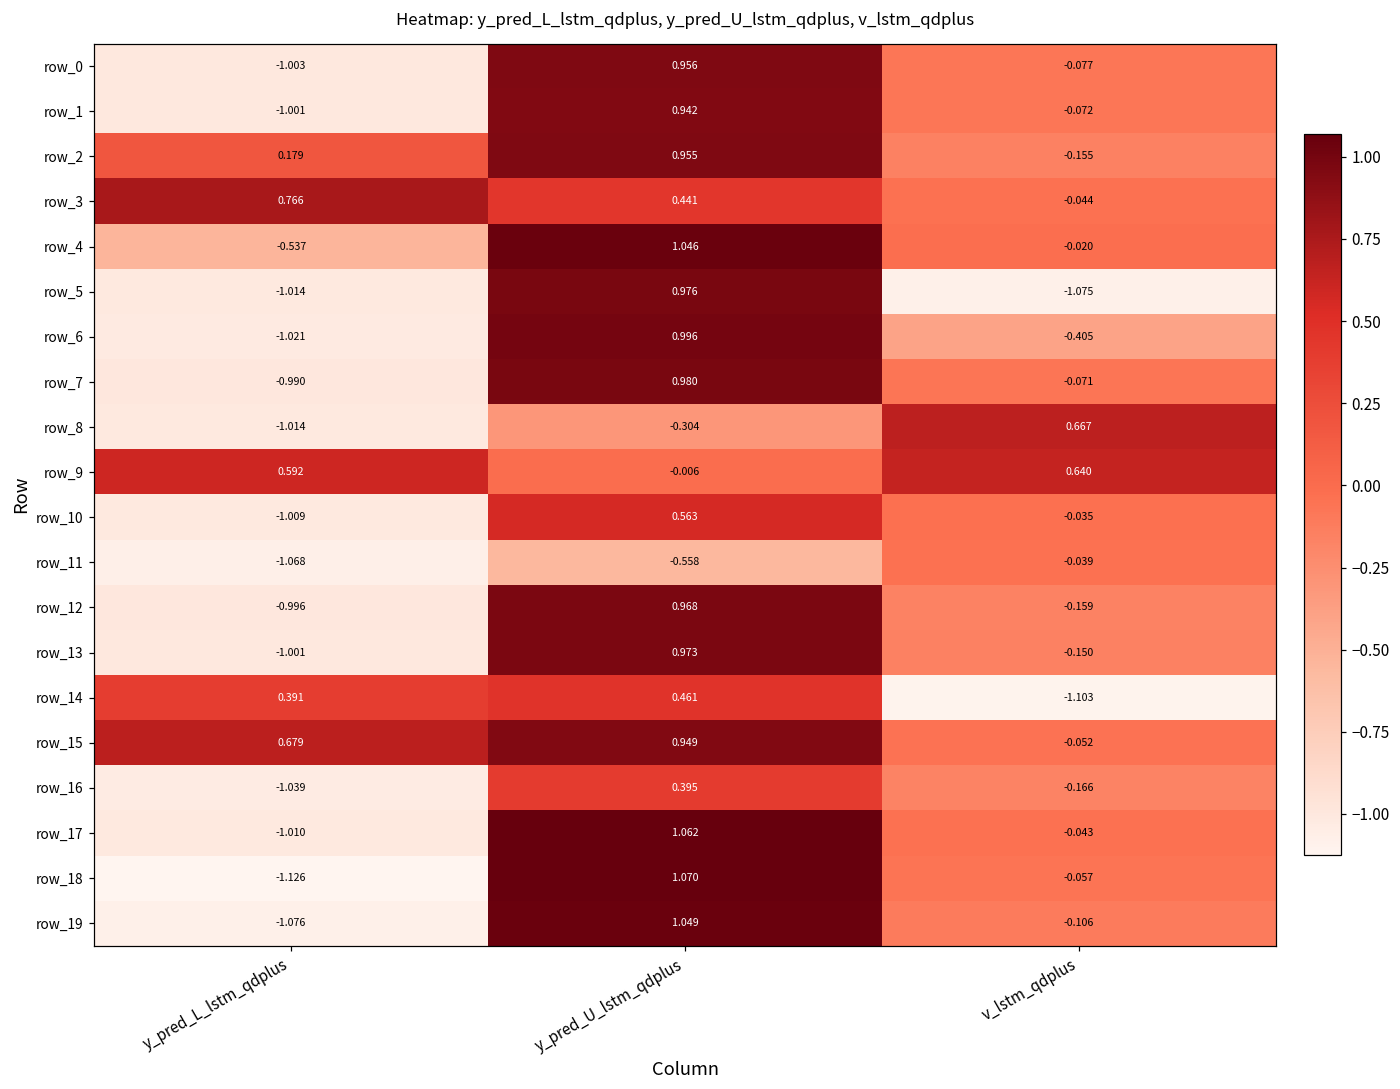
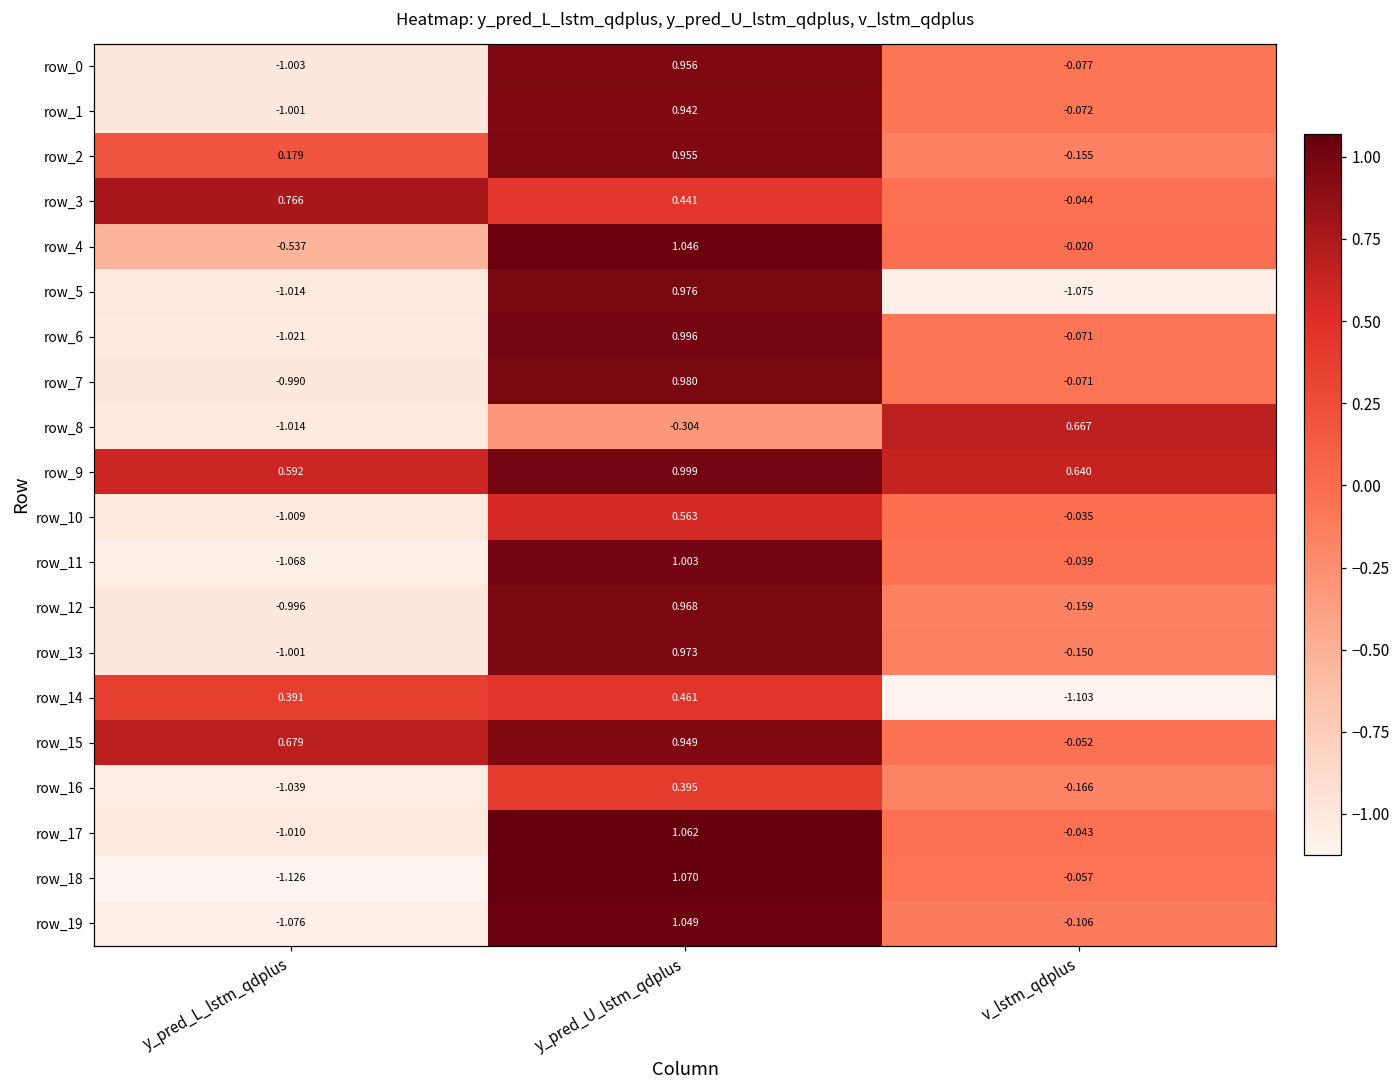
  {
    "row_0": {
      "y_pred_L_lstm_qdplus": -1.003,
      "y_pred_U_lstm_qdplus": 0.956,
      "v_lstm_qdplus": -0.077
    },
    "row_1": {
      "y_pred_L_lstm_qdplus": -1.001,
      "y_pred_U_lstm_qdplus": 0.942,
      "v_lstm_qdplus": -0.072
    },
    "row_2": {
      "y_pred_L_lstm_qdplus": 0.179,
      "y_pred_U_lstm_qdplus": 0.955,
      "v_lstm_qdplus": -0.155
    },
    "row_3": {
      "y_pred_L_lstm_qdplus": 0.766,
      "y_pred_U_lstm_qdplus": 0.441,
      "v_lstm_qdplus": -0.044
    },
    "row_4": {
      "y_pred_L_lstm_qdplus": -0.537,
      "y_pred_U_lstm_qdplus": 1.046,
      "v_lstm_qdplus": -0.020
    },
    "row_5": {
      "y_pred_L_lstm_qdplus": -1.014,
      "y_pred_U_lstm_qdplus": 0.976,
      "v_lstm_qdplus": -1.075
    },
    "row_6": {
      "y_pred_L_lstm_qdplus": -1.021,
      "y_pred_U_lstm_qdplus": 0.996,
-     "v_lstm_qdplus": -0.405
+     "v_lstm_qdplus": -0.071
    },
    "row_7": {
      "y_pred_L_lstm_qdplus": -0.990,
      "y_pred_U_lstm_qdplus": 0.980,
      "v_lstm_qdplus": -0.071
    },
    "row_8": {
      "y_pred_L_lstm_qdplus": -1.014,
      "y_pred_U_lstm_qdplus": -0.304,
      "v_lstm_qdplus": 0.667
    },
    "row_9": {
      "y_pred_L_lstm_qdplus": 0.592,
-     "y_pred_U_lstm_qdplus": -0.006,
+     "y_pred_U_lstm_qdplus": 0.999,
      "v_lstm_qdplus": 0.640
    },
    "row_10": {
      "y_pred_L_lstm_qdplus": -1.009,
      "y_pred_U_lstm_qdplus": 0.563,
      "v_lstm_qdplus": -0.035
    },
    "row_11": {
      "y_pred_L_lstm_qdplus": -1.068,
-     "y_pred_U_lstm_qdplus": -0.558,
+     "y_pred_U_lstm_qdplus": 1.003,
      "v_lstm_qdplus": -0.039
    },
    "row_12": {
      "y_pred_L_lstm_qdplus": -0.996,
      "y_pred_U_lstm_qdplus": 0.968,
      "v_lstm_qdplus": -0.159
    },
    "row_13": {
      "y_pred_L_lstm_qdplus": -1.001,
      "y_pred_U_lstm_qdplus": 0.973,
      "v_lstm_qdplus": -0.150
    },
    "row_14": {
      "y_pred_L_lstm_qdplus": 0.391,
      "y_pred_U_lstm_qdplus": 0.461,
      "v_lstm_qdplus": -1.103
    },
    "row_15": {
      "y_pred_L_lstm_qdplus": 0.679,
      "y_pred_U_lstm_qdplus": 0.949,
      "v_lstm_qdplus": -0.052
    },
    "row_16": {
      "y_pred_L_lstm_qdplus": -1.039,
      "y_pred_U_lstm_qdplus": 0.395,
      "v_lstm_qdplus": -0.166
    },
    "row_17": {
      "y_pred_L_lstm_qdplus": -1.010,
      "y_pred_U_lstm_qdplus": 1.062,
      "v_lstm_qdplus": -0.043
    },
    "row_18": {
      "y_pred_L_lstm_qdplus": -1.126,
      "y_pred_U_lstm_qdplus": 1.070,
      "v_lstm_qdplus": -0.057
    },
    "row_19": {
      "y_pred_L_lstm_qdplus": -1.076,
      "y_pred_U_lstm_qdplus": 1.049,
      "v_lstm_qdplus": -0.106
    }
  }
